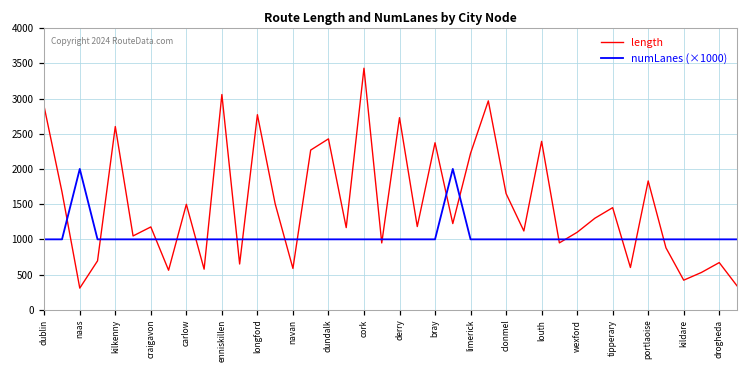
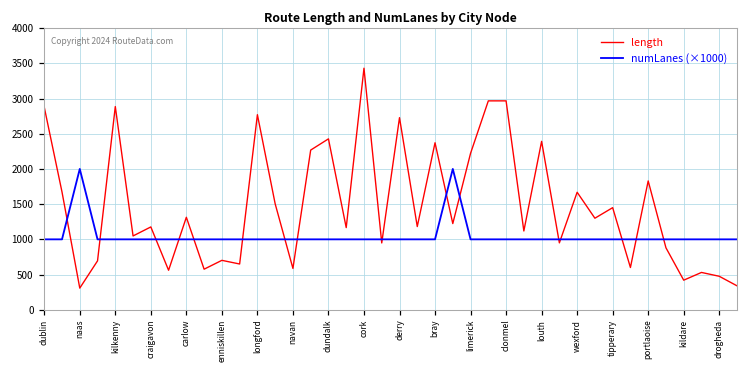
  {
    "length": {
      "dublin": 2900,
      "naas": 300,
-     "kilkenny": 2600,
+     "kilkenny": 2900,
      "craigavon": 1200,
-     "carlow": 1500,
-     "enniskillen": 3100,
+     "carlow": 1300,
+     "enniskillen": 700,
      "longford": 2800,
      "navan": 600,
      "dundalk": 2400,
      "cork": 3400,
      "derry": 2700,
      "bray": 2400,
      "limerick": 2200,
-     "clonmel": 1700,
+     "clonmel": 3000,
      "louth": 2400,
-     "wexford": 1100,
+     "wexford": 1700,
      "tipperary": 1500,
      "portlaoise": 1800,
      "kildare": 400,
-     "drogheda": 700
+     "drogheda": 500
    },
    "numLanes (×1000)": {
      "dublin": 1000,
      "naas": 2000,
      "kilkenny": 1000,
      "craigavon": 1000,
      "carlow": 1000,
      "enniskillen": 1000,
      "longford": 1000,
      "navan": 1000,
      "dundalk": 1000,
      "cork": 1000,
      "derry": 1000,
      "bray": 1000,
      "limerick": 1000,
      "clonmel": 1000,
      "louth": 1000,
      "wexford": 1000,
      "tipperary": 1000,
      "portlaoise": 1000,
      "kildare": 1000,
      "drogheda": 1000
    }
  }
